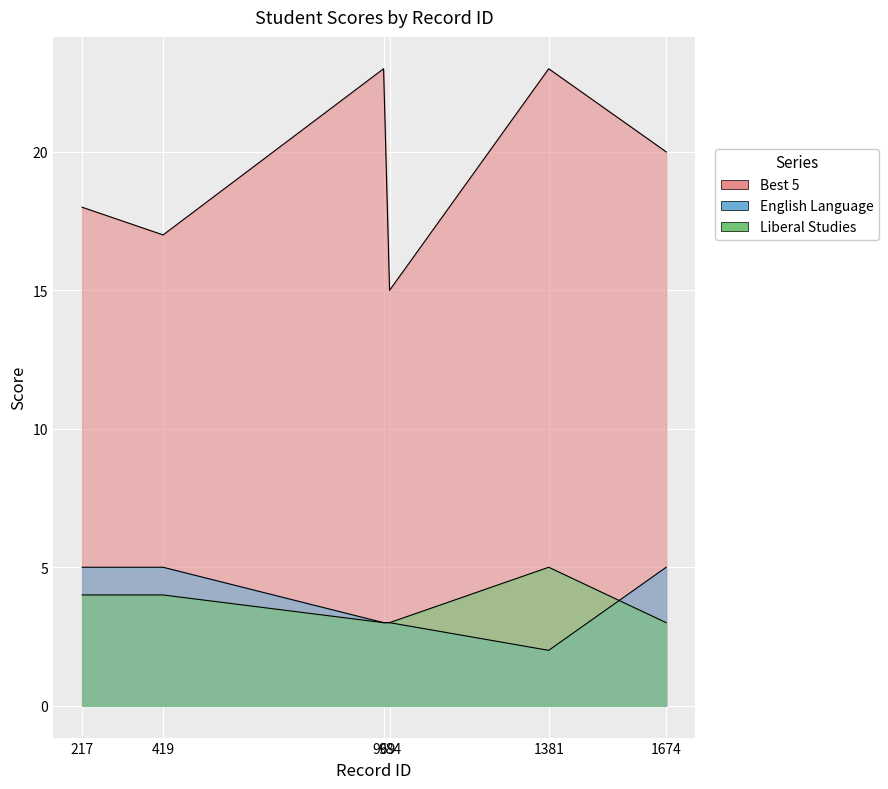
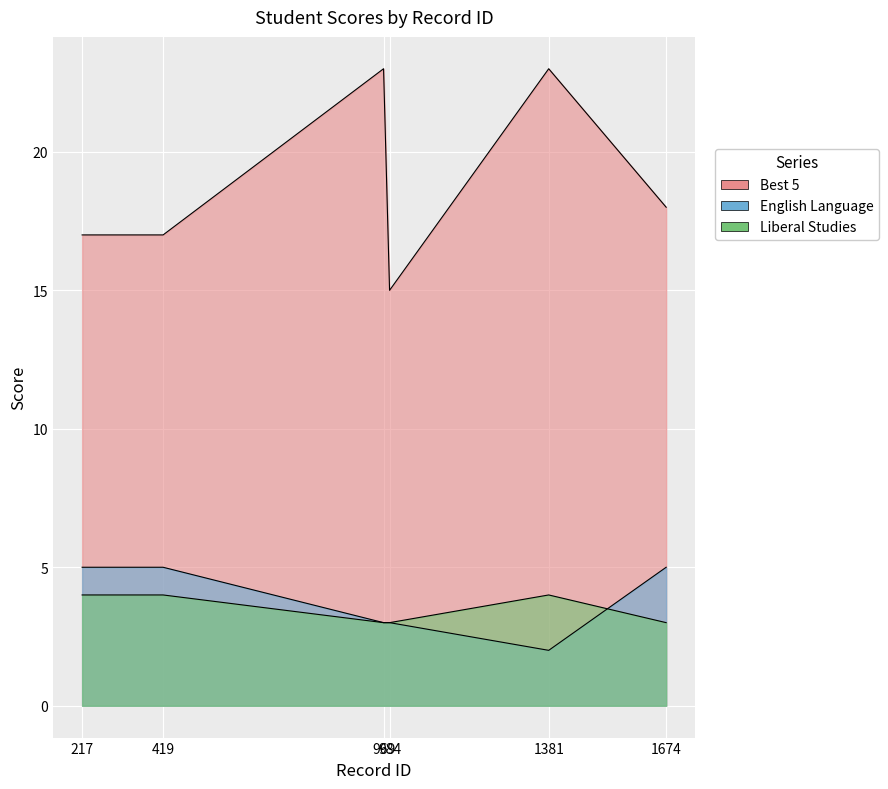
  {
    "Best 5": {
-     "217": 18,
+     "217": 17,
      "419": 17,
      "1381": 23,
-     "1674": 20
+     "1674": 18
    },
    "English Language": {
      "217": 5,
      "419": 5,
      "1381": 2,
      "1674": 5
    },
    "Liberal Studies": {
      "217": 4,
      "419": 4,
-     "1381": 5,
+     "1381": 4,
      "1674": 3
    }
  }
